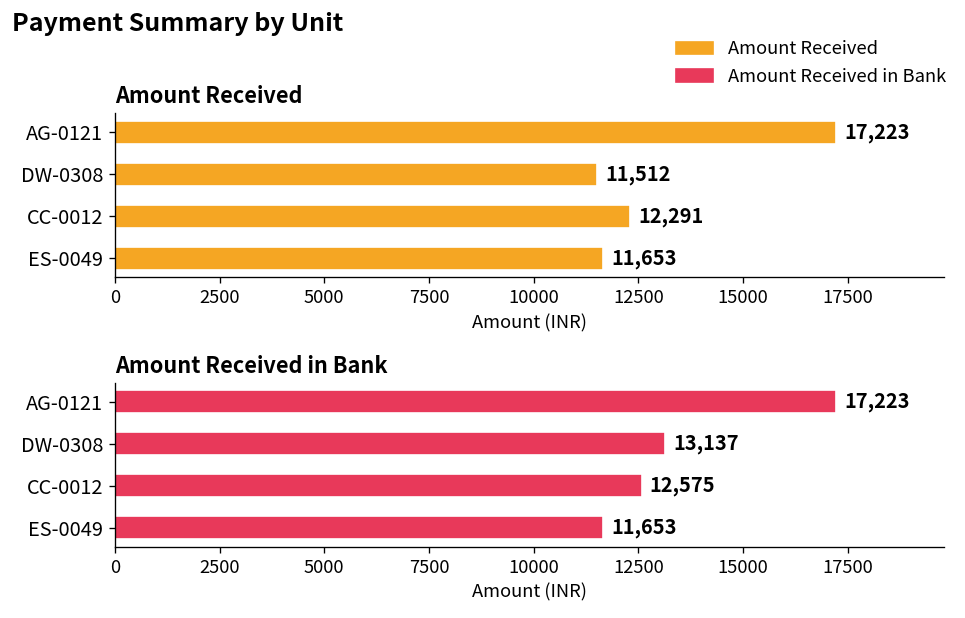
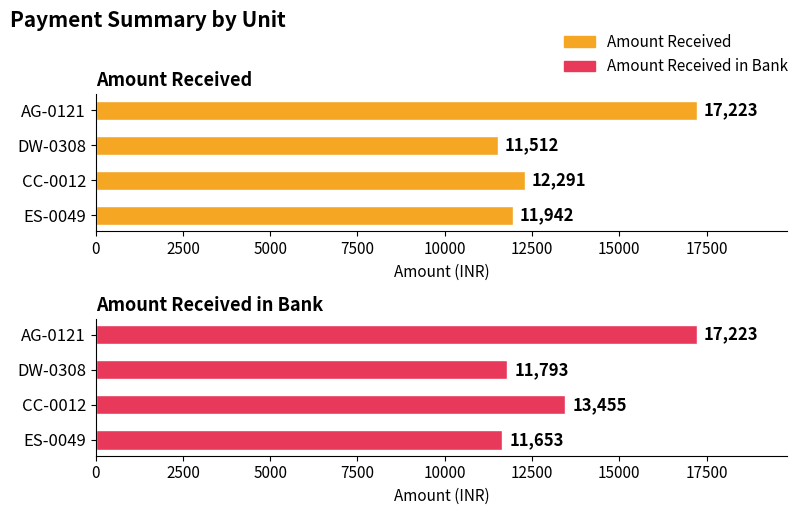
  {
    "Amount Received": {
      "AG-0121": "17,223",
      "DW-0308": "11,512",
      "CC-0012": "12,291",
-     "ES-0049": "11,653"
+     "ES-0049": "11,942"
    },
    "Amount Received in Bank": {
      "AG-0121": "17,223",
-     "DW-0308": "13,137",
-     "CC-0012": "12,575",
+     "DW-0308": "11,793",
+     "CC-0012": "13,455",
      "ES-0049": "11,653"
    }
  }
